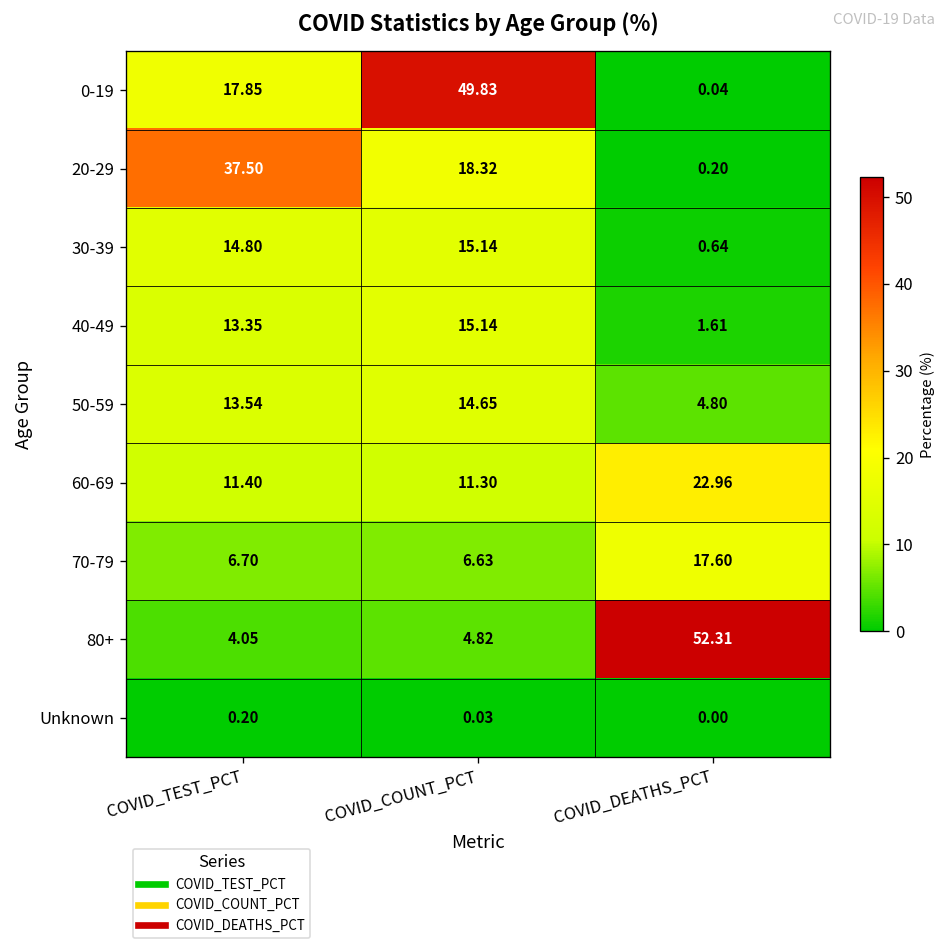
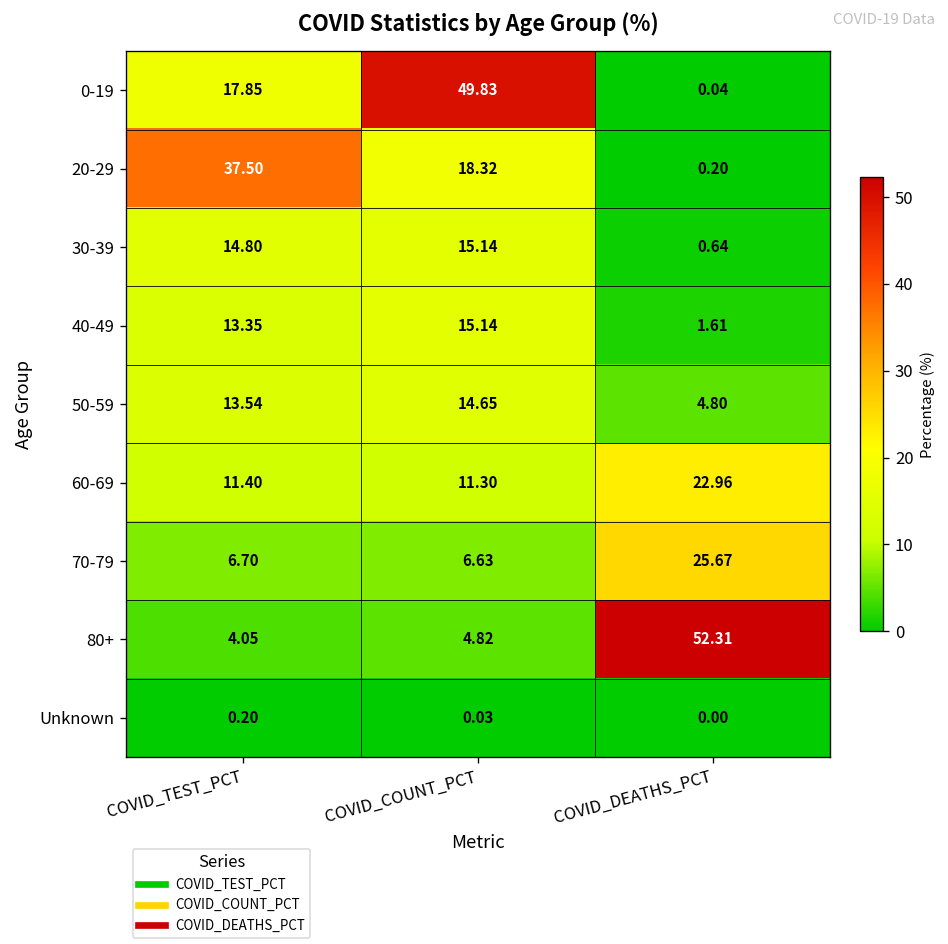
  {
    "0-19": {
      "COVID_TEST_PCT": 17.85,
      "COVID_COUNT_PCT": 49.83,
      "COVID_DEATHS_PCT": 0.04
    },
    "20-29": {
      "COVID_TEST_PCT": 37.50,
      "COVID_COUNT_PCT": 18.32,
      "COVID_DEATHS_PCT": 0.20
    },
    "30-39": {
      "COVID_TEST_PCT": 14.80,
      "COVID_COUNT_PCT": 15.14,
      "COVID_DEATHS_PCT": 0.64
    },
    "40-49": {
      "COVID_TEST_PCT": 13.35,
      "COVID_COUNT_PCT": 15.14,
      "COVID_DEATHS_PCT": 1.61
    },
    "50-59": {
      "COVID_TEST_PCT": 13.54,
      "COVID_COUNT_PCT": 14.65,
      "COVID_DEATHS_PCT": 4.80
    },
    "60-69": {
      "COVID_TEST_PCT": 11.40,
      "COVID_COUNT_PCT": 11.30,
      "COVID_DEATHS_PCT": 22.96
    },
    "70-79": {
      "COVID_TEST_PCT": 6.70,
      "COVID_COUNT_PCT": 6.63,
-     "COVID_DEATHS_PCT": 17.60
+     "COVID_DEATHS_PCT": 25.67
    },
    "80+": {
      "COVID_TEST_PCT": 4.05,
      "COVID_COUNT_PCT": 4.82,
      "COVID_DEATHS_PCT": 52.31
    },
    "Unknown": {
      "COVID_TEST_PCT": 0.20,
      "COVID_COUNT_PCT": 0.03,
      "COVID_DEATHS_PCT": 0.00
    }
  }
